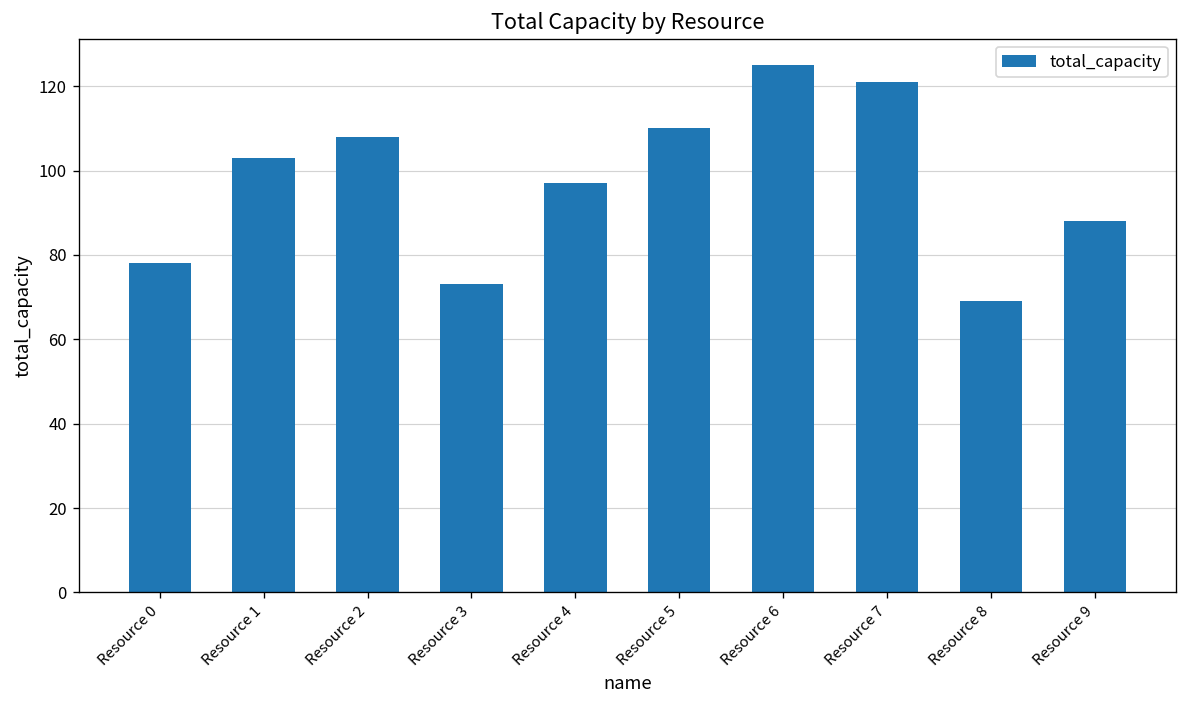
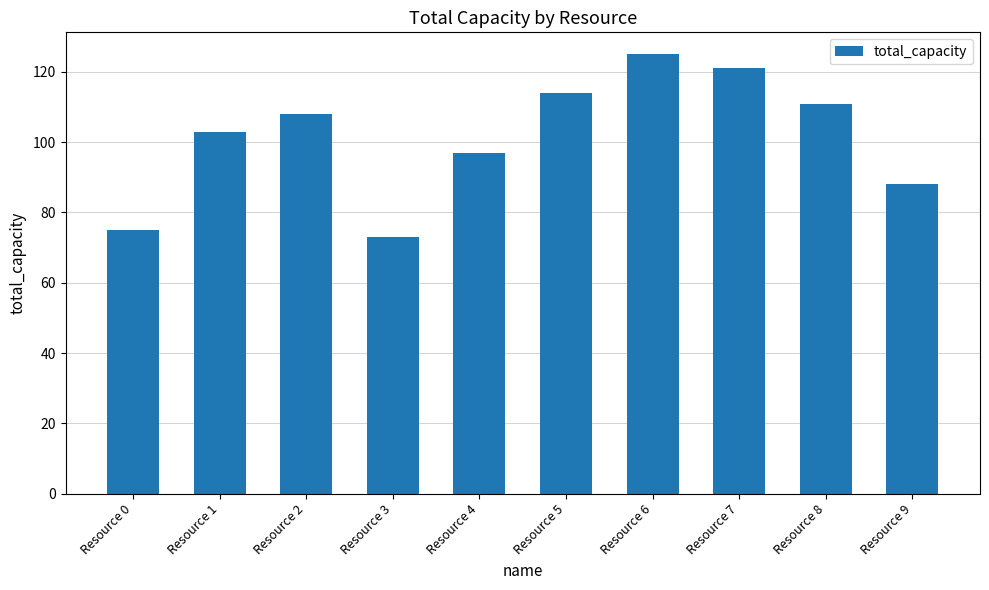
  {
-   "Resource 0": 78,
+   "Resource 0": 75,
    "Resource 1": 103,
    "Resource 2": 108,
    "Resource 3": 73,
    "Resource 4": 97,
-   "Resource 5": 110,
+   "Resource 5": 114,
    "Resource 6": 125,
    "Resource 7": 121,
-   "Resource 8": 69,
+   "Resource 8": 111,
    "Resource 9": 88
  }
